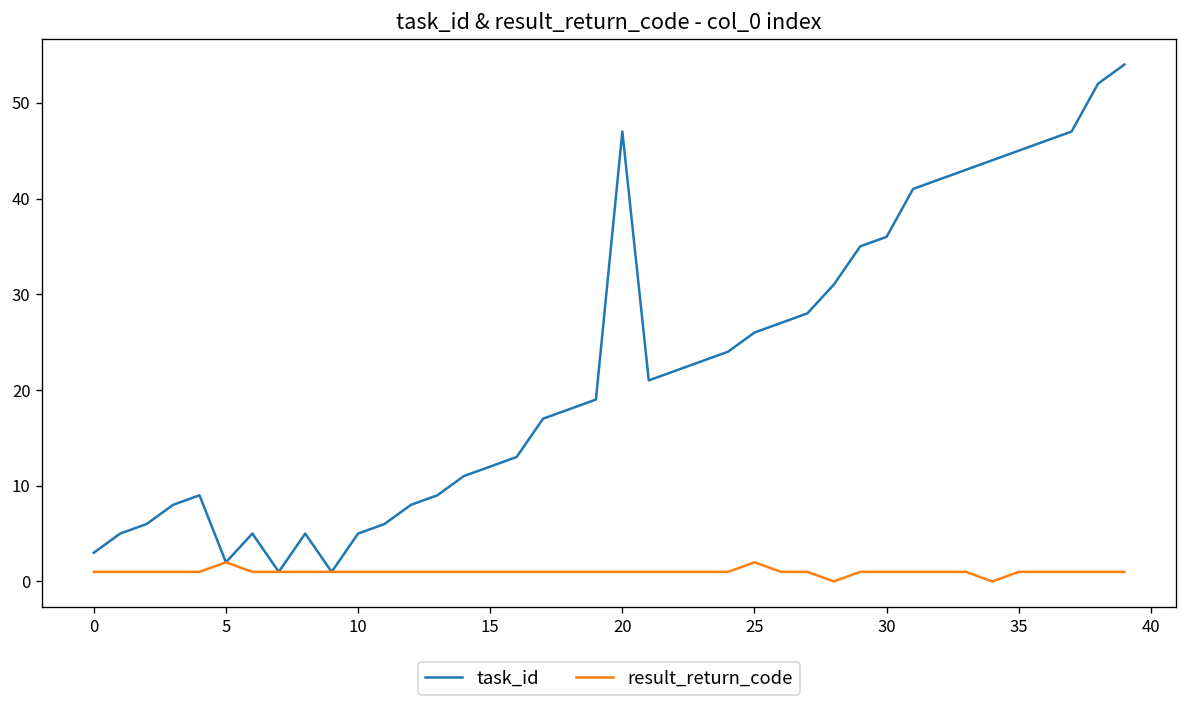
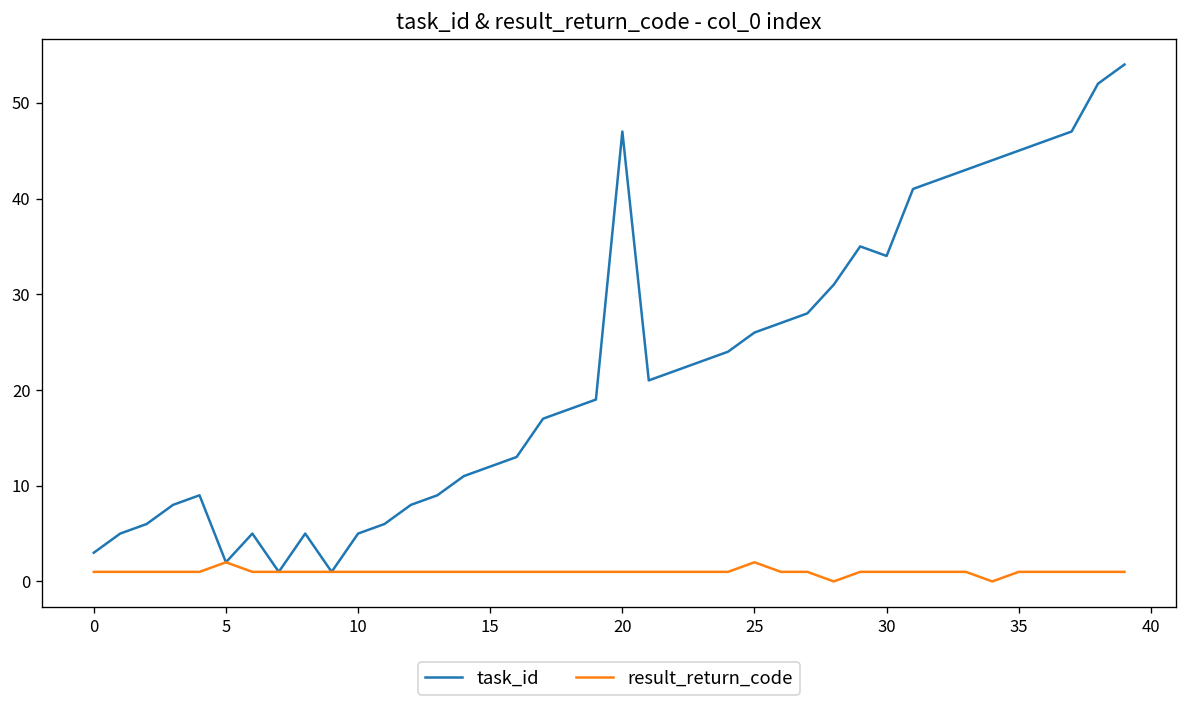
  {
    "task_id": {
      "0": 3,
      "10": 5,
      "15": 12,
      "20": 47,
      "25": 26,
-     "30": 36,
+     "30": 34,
      "35": 45
    },
    "result_return_code": {
      "0": 1,
      "10": 1,
      "15": 1,
      "20": 1,
      "25": 2,
      "30": 1,
      "35": 1
    }
  }
